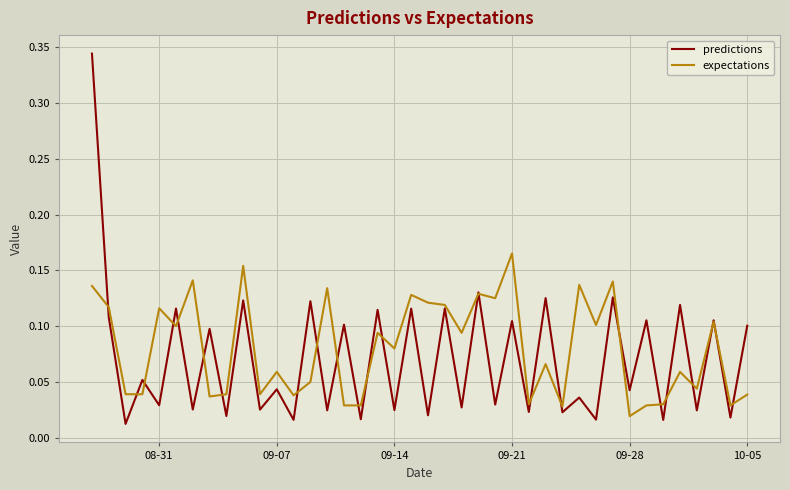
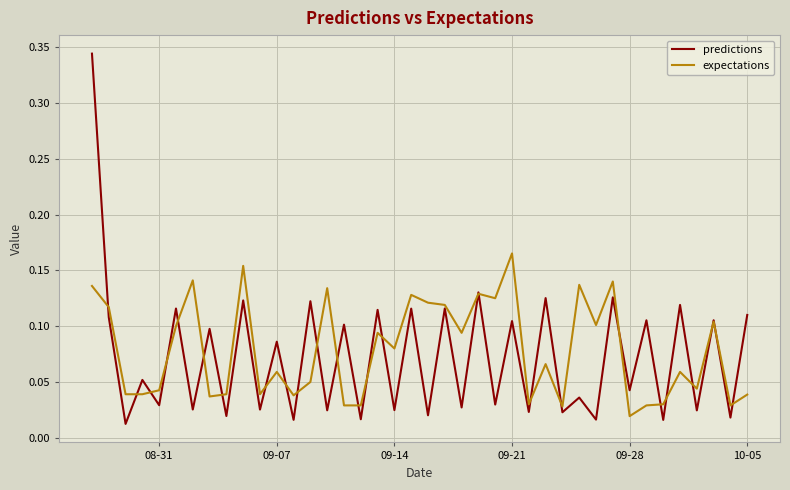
  {
    "predictions": {
      "08-31": 0.029,
-     "09-07": 0.043,
+     "09-07": 0.086,
      "09-14": 0.025,
      "09-21": 0.105,
      "09-28": 0.043,
-     "10-05": 0.100
+     "10-05": 0.110
    },
    "expectations": {
-     "08-31": 0.116,
+     "08-31": 0.043,
      "09-07": 0.059,
      "09-14": 0.080,
      "09-21": 0.165,
      "09-28": 0.019,
      "10-05": 0.039
    }
  }
